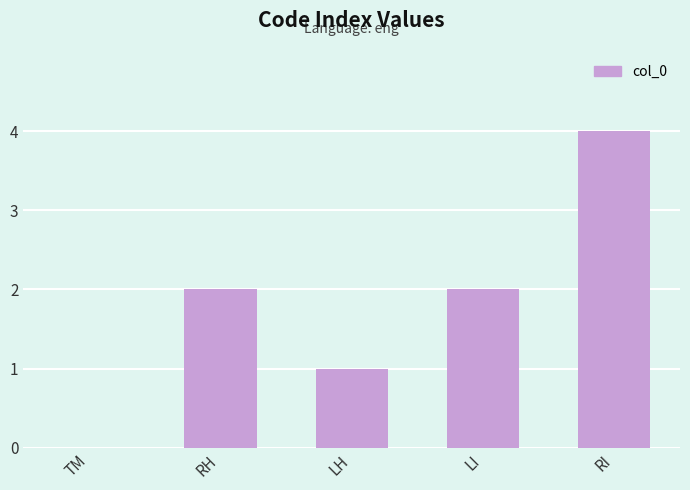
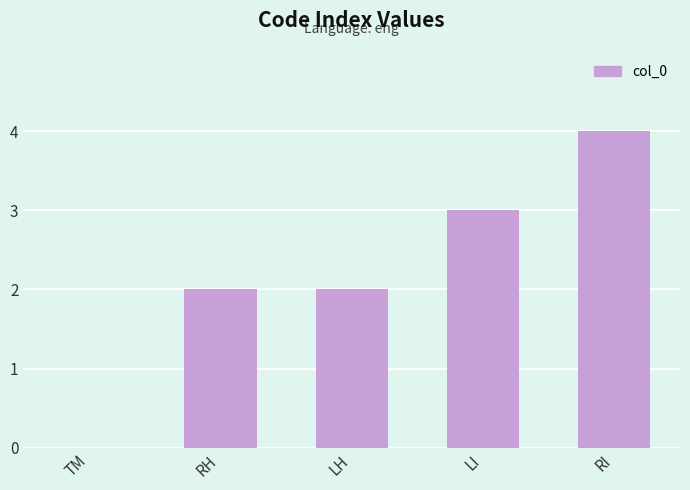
  {
    "TM": 0,
    "RH": 2,
-   "LH": 1,
-   "LI": 2,
+   "LH": 2,
+   "LI": 3,
    "RI": 4
  }
